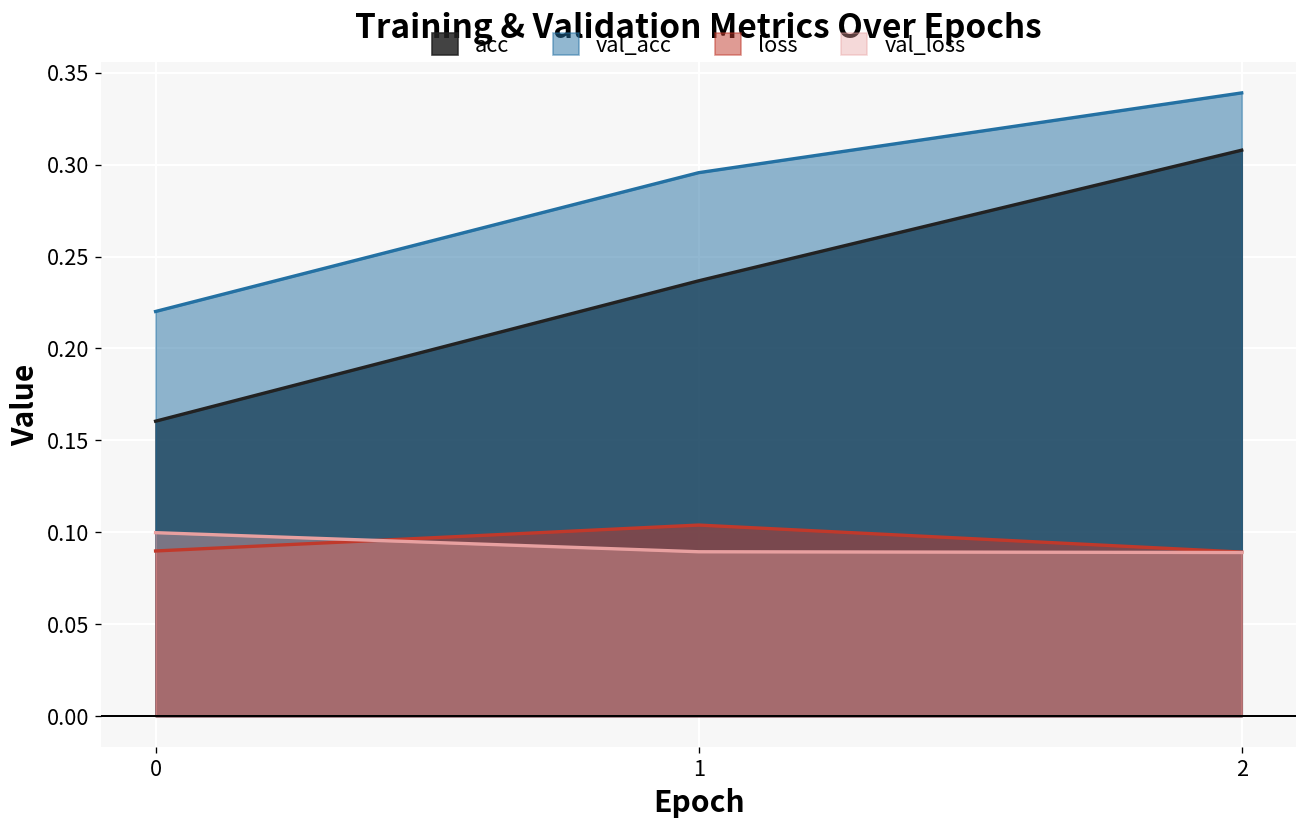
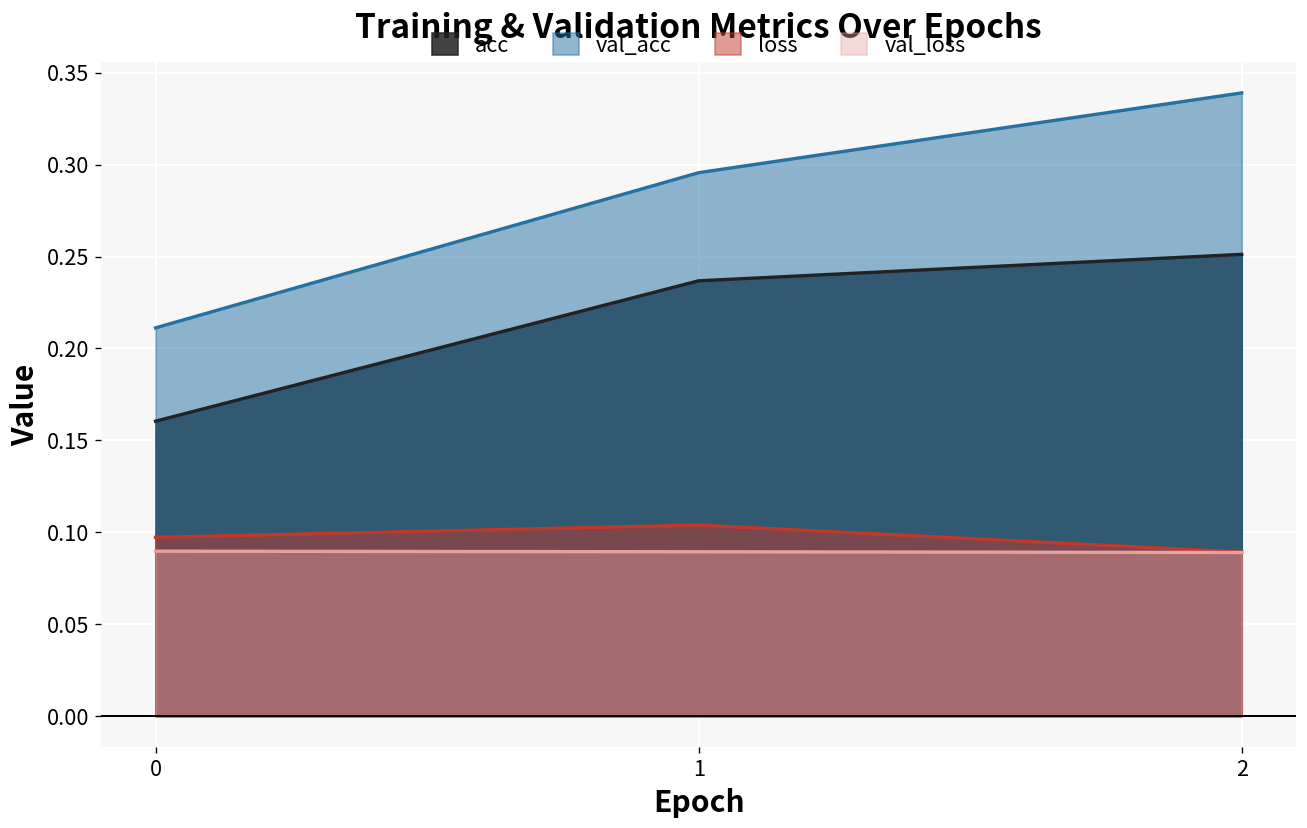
  {
    "acc": {
      "0": 0.160,
      "1": 0.237,
-     "2": 0.308
+     "2": 0.251
    },
    "val_acc": {
-     "0": 0.220,
+     "0": 0.211,
      "1": 0.296,
      "2": 0.339
    },
    "loss": {
-     "0": 0.090,
+     "0": 0.097,
      "1": 0.104
    },
    "val_loss": {
-     "0": 0.100,
+     "0": 0.090,
      "1": 0.089
    }
  }
